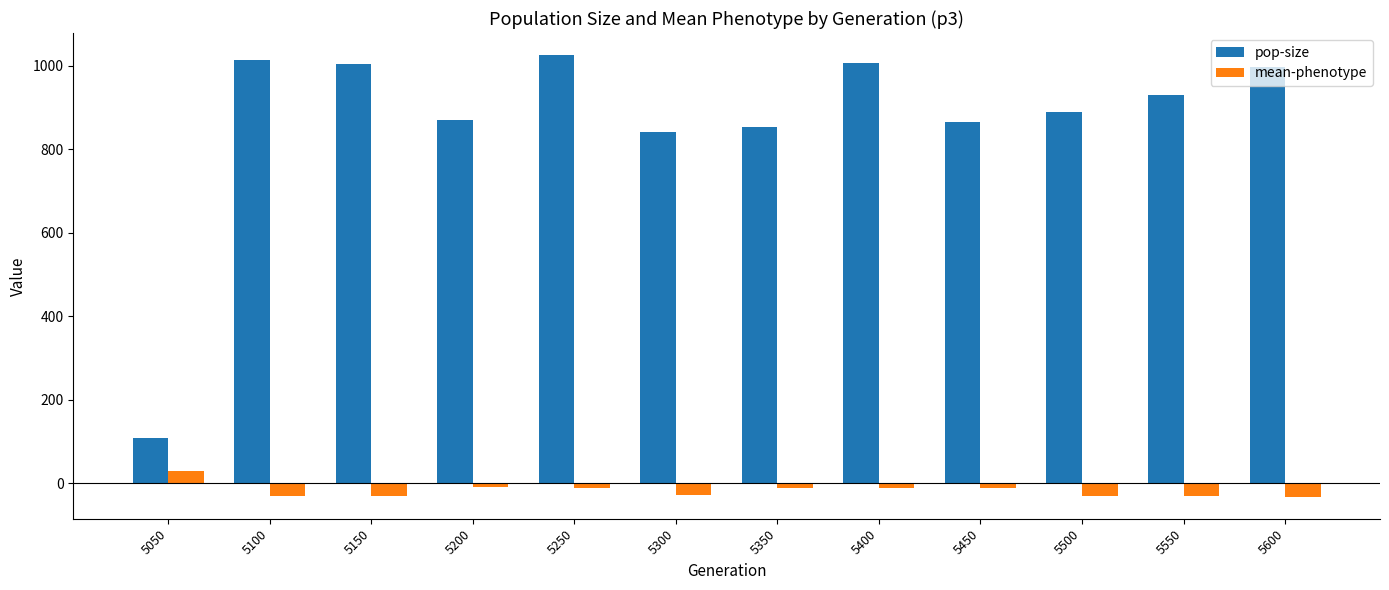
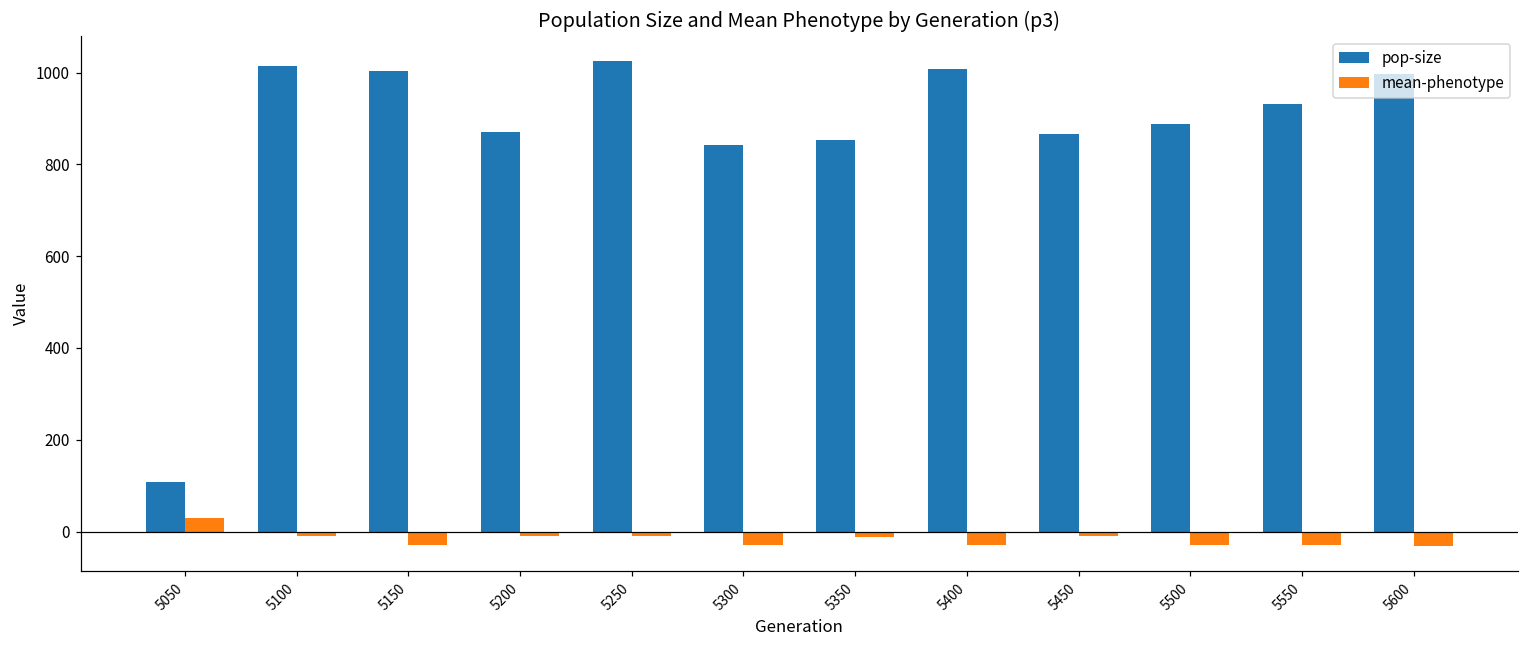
  {
    "pop-size": {
      "5050": 110,
      "5100": 1020,
      "5150": 1000,
      "5200": 870,
      "5250": 1030,
      "5300": 840,
      "5350": 850,
      "5400": 1010,
      "5450": 870,
      "5500": 890,
      "5550": 930
    },
    "mean-phenotype": {
      "5050": 30,
-     "5100": -30,
+     "5100": -10,
      "5150": -30,
      "5200": -10,
      "5250": -10,
      "5300": -30,
      "5350": -10,
-     "5400": -10,
+     "5400": -30,
      "5450": -10,
      "5500": -30,
      "5550": -30,
      "5600": -30
    }
  }
